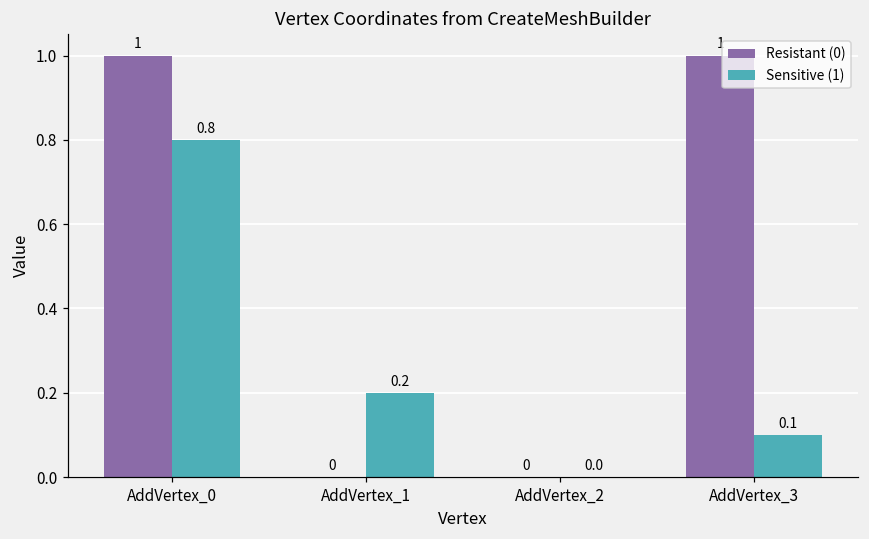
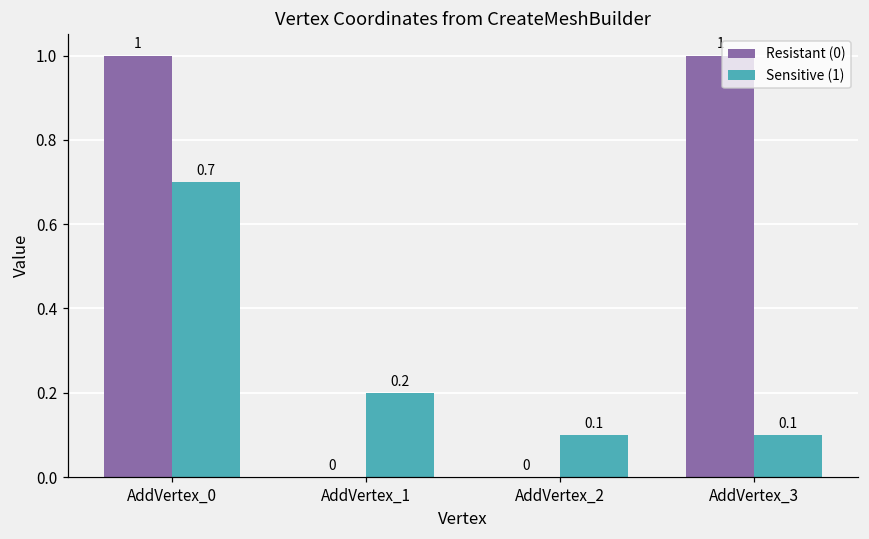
  {
    "Resistant (0)": {
      "AddVertex_0": 1,
      "AddVertex_1": 0,
      "AddVertex_2": 0
    },
    "Sensitive (1)": {
-     "AddVertex_0": 0.8,
+     "AddVertex_0": 0.7,
      "AddVertex_1": 0.2,
-     "AddVertex_2": 0.0,
+     "AddVertex_2": 0.1,
      "AddVertex_3": 0.1
    }
  }
